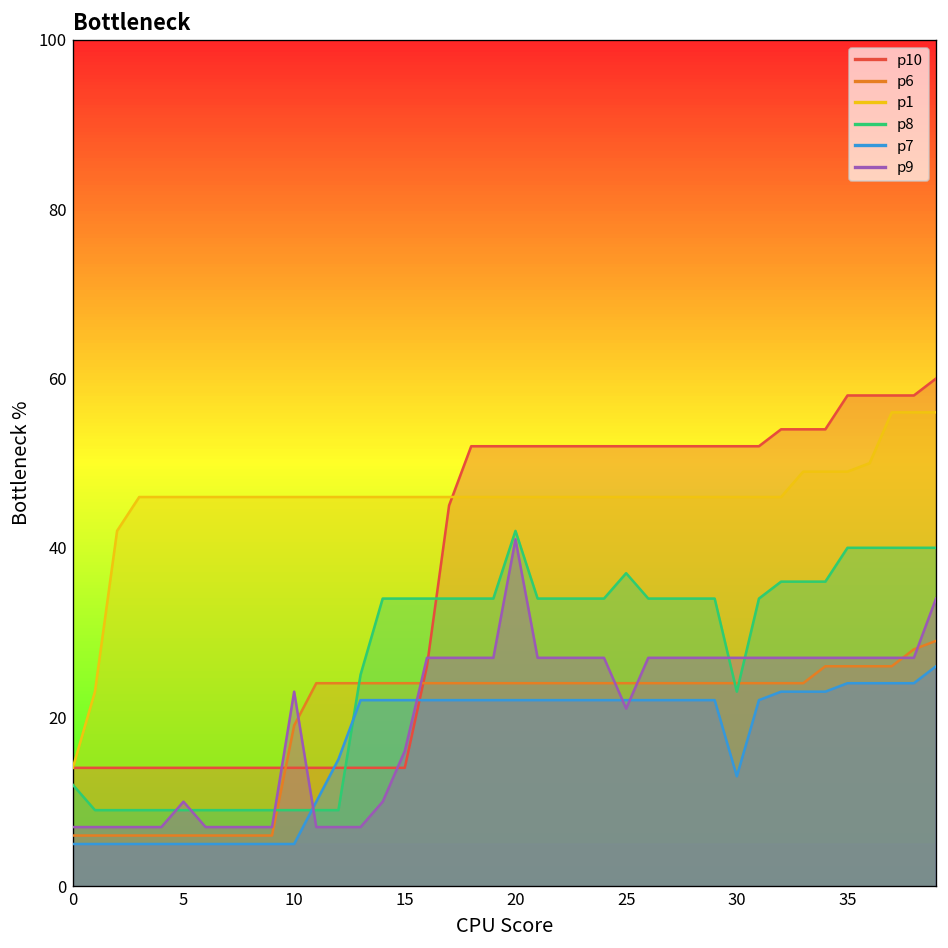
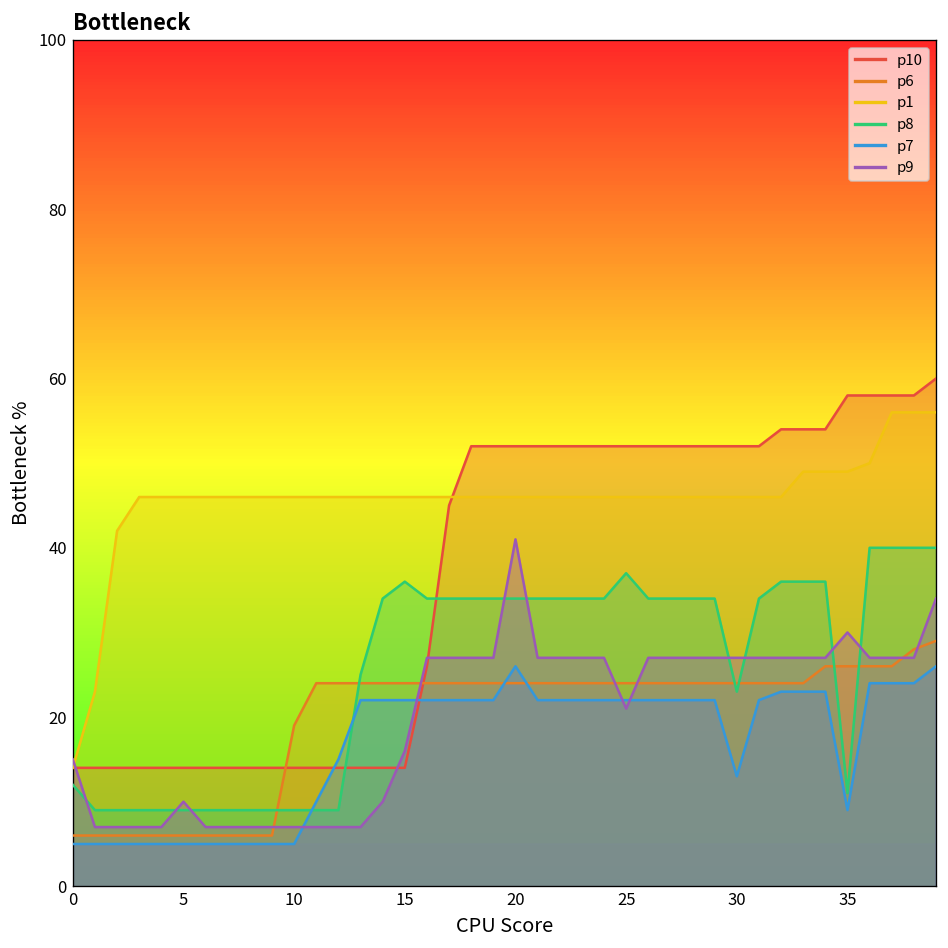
  {
    "p8": {
      "0": 12,
      "5": 9,
      "10": 9,
-     "15": 34,
-     "20": 42,
+     "15": 36,
+     "20": 34,
      "25": 37,
      "30": 23,
-     "35": 40
+     "35": 11
    },
    "p7": {
      "15": 22,
-     "20": 22,
+     "20": 26,
      "25": 22,
      "30": 13,
-     "35": 24
+     "35": 9
    },
    "p9": {
-     "0": 7,
+     "0": 15,
      "5": 10,
-     "10": 23,
+     "10": 7,
      "15": 16,
      "20": 41,
      "25": 21,
      "30": 27,
-     "35": 27
+     "35": 30
    }
  }
